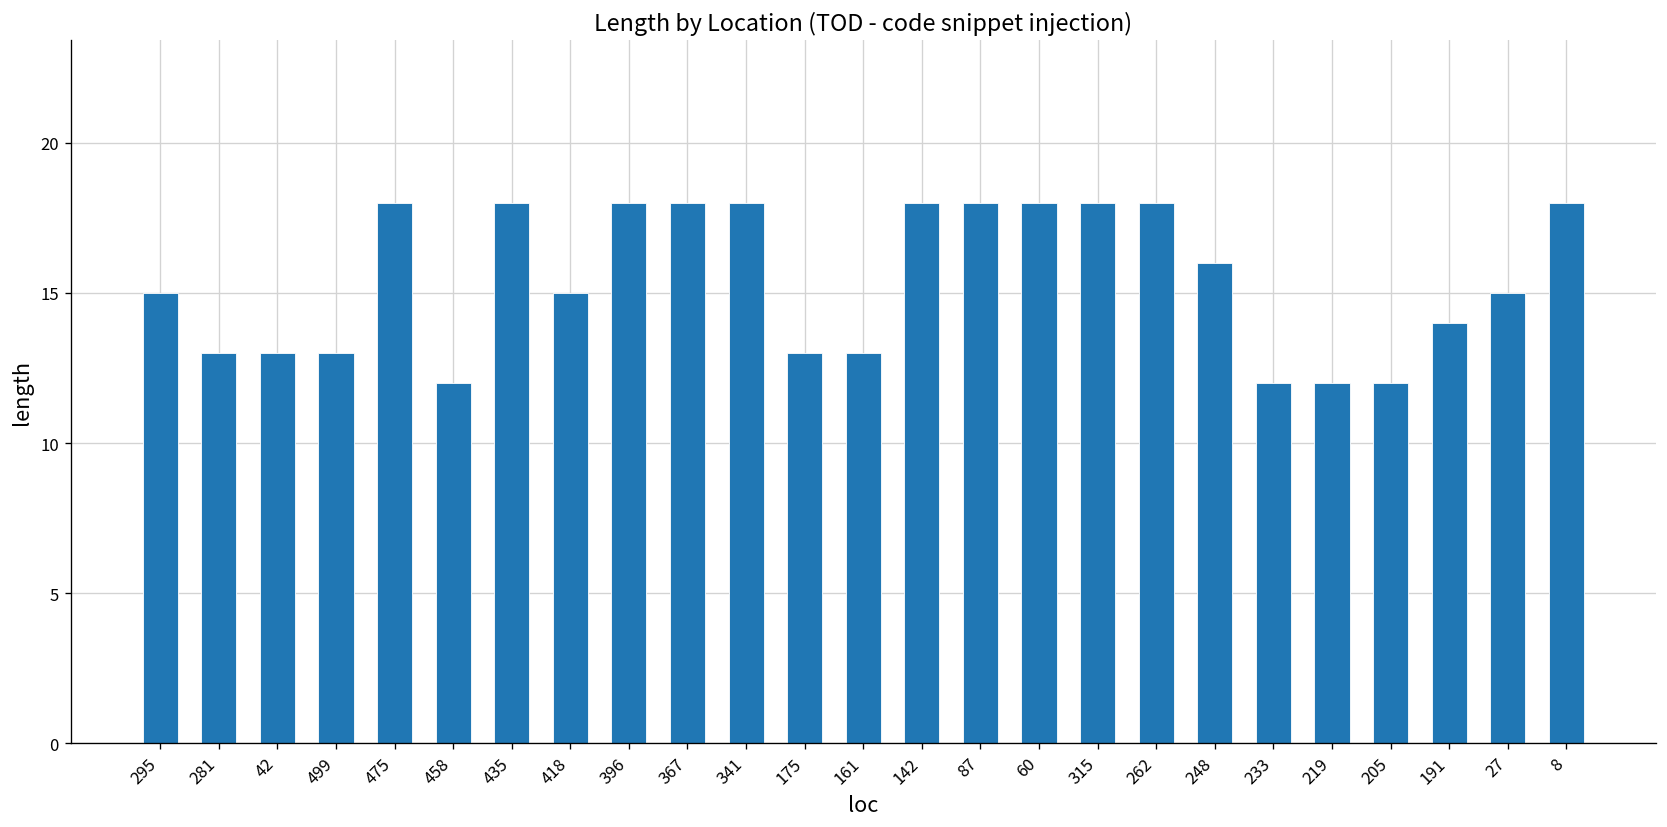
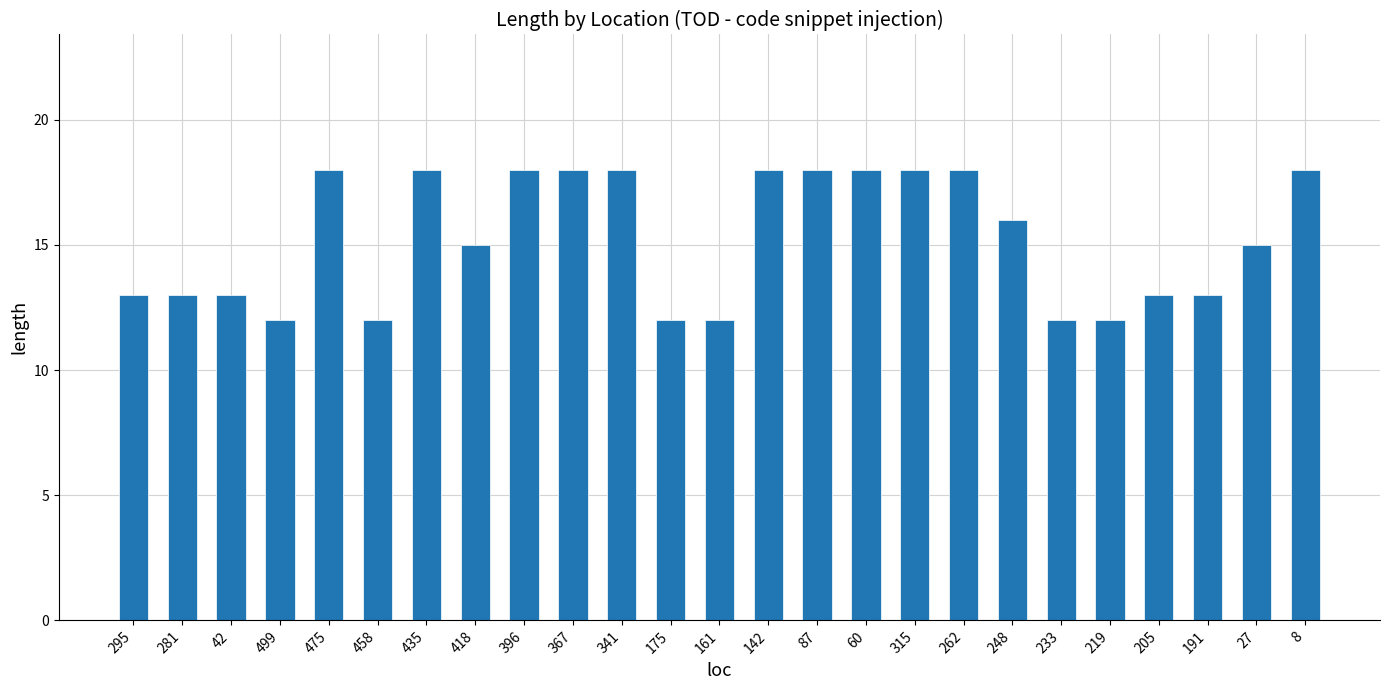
  {
-   "295": 15,
+   "295": 13,
    "281": 13,
    "42": 13,
-   "499": 13,
+   "499": 12,
    "475": 18,
    "458": 12,
    "435": 18,
    "418": 15,
    "396": 18,
    "367": 18,
    "341": 18,
-   "175": 13,
-   "161": 13,
+   "175": 12,
+   "161": 12,
    "142": 18,
    "87": 18,
    "60": 18,
    "315": 18,
    "262": 18,
    "248": 16,
    "233": 12,
    "219": 12,
-   "205": 12,
-   "191": 14,
+   "205": 13,
+   "191": 13,
    "27": 15,
    "8": 18
  }
